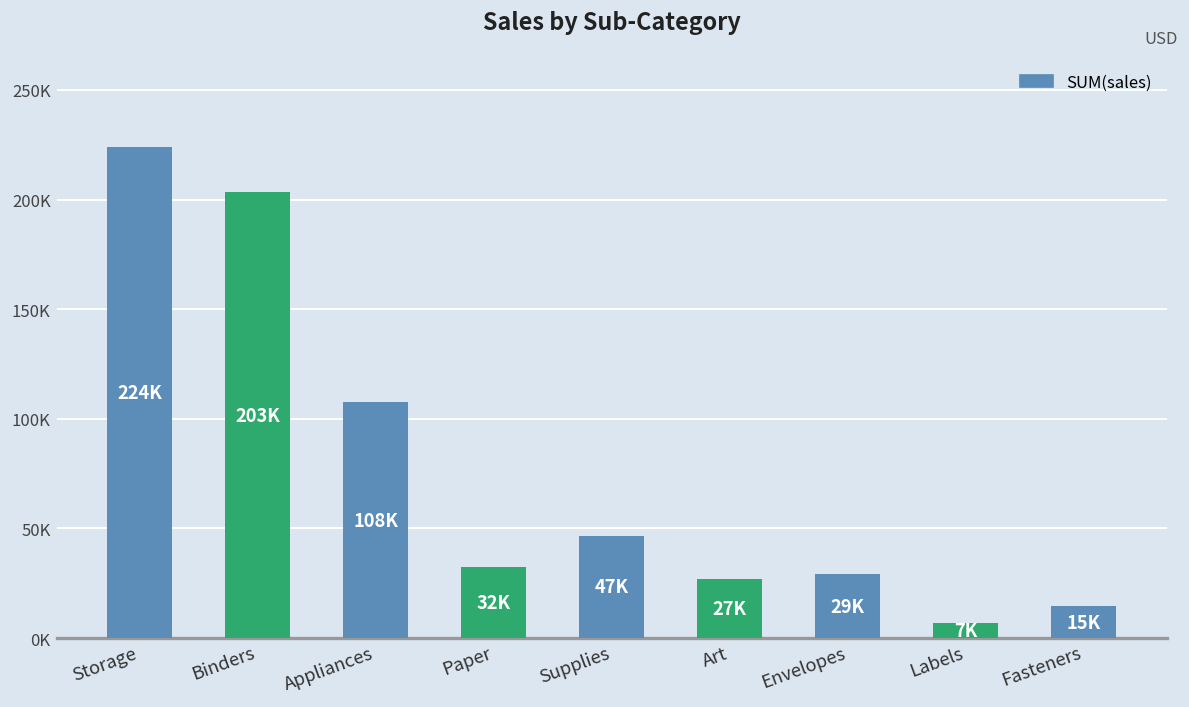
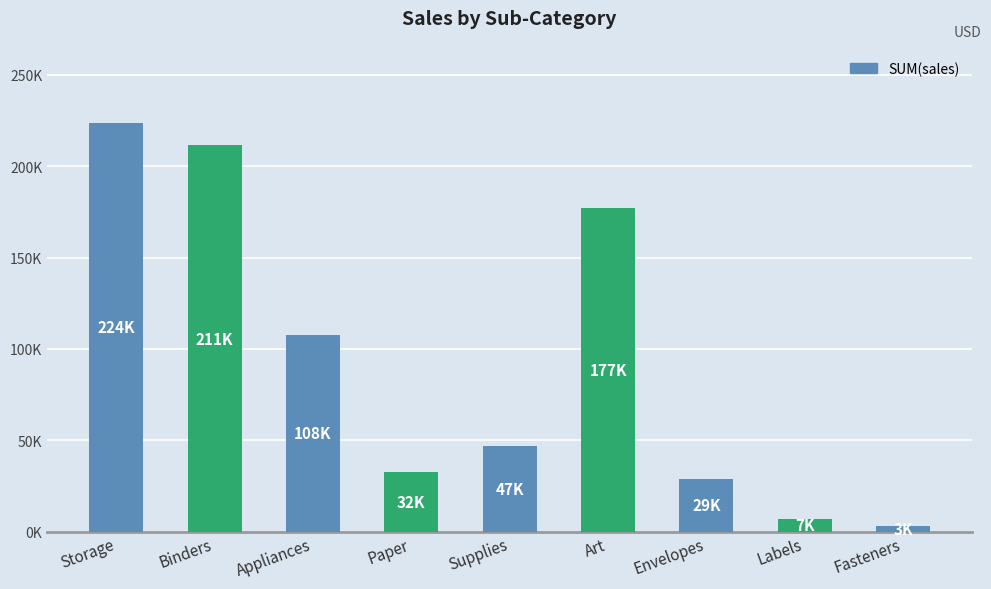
  {
    "Storage": "224K",
-   "Binders": "203K",
+   "Binders": "211K",
    "Appliances": "108K",
    "Paper": "32K",
    "Supplies": "47K",
-   "Art": "27K",
+   "Art": "177K",
    "Envelopes": "29K",
    "Labels": "7K",
-   "Fasteners": "15000"
+   "Fasteners": "3000"
  }
